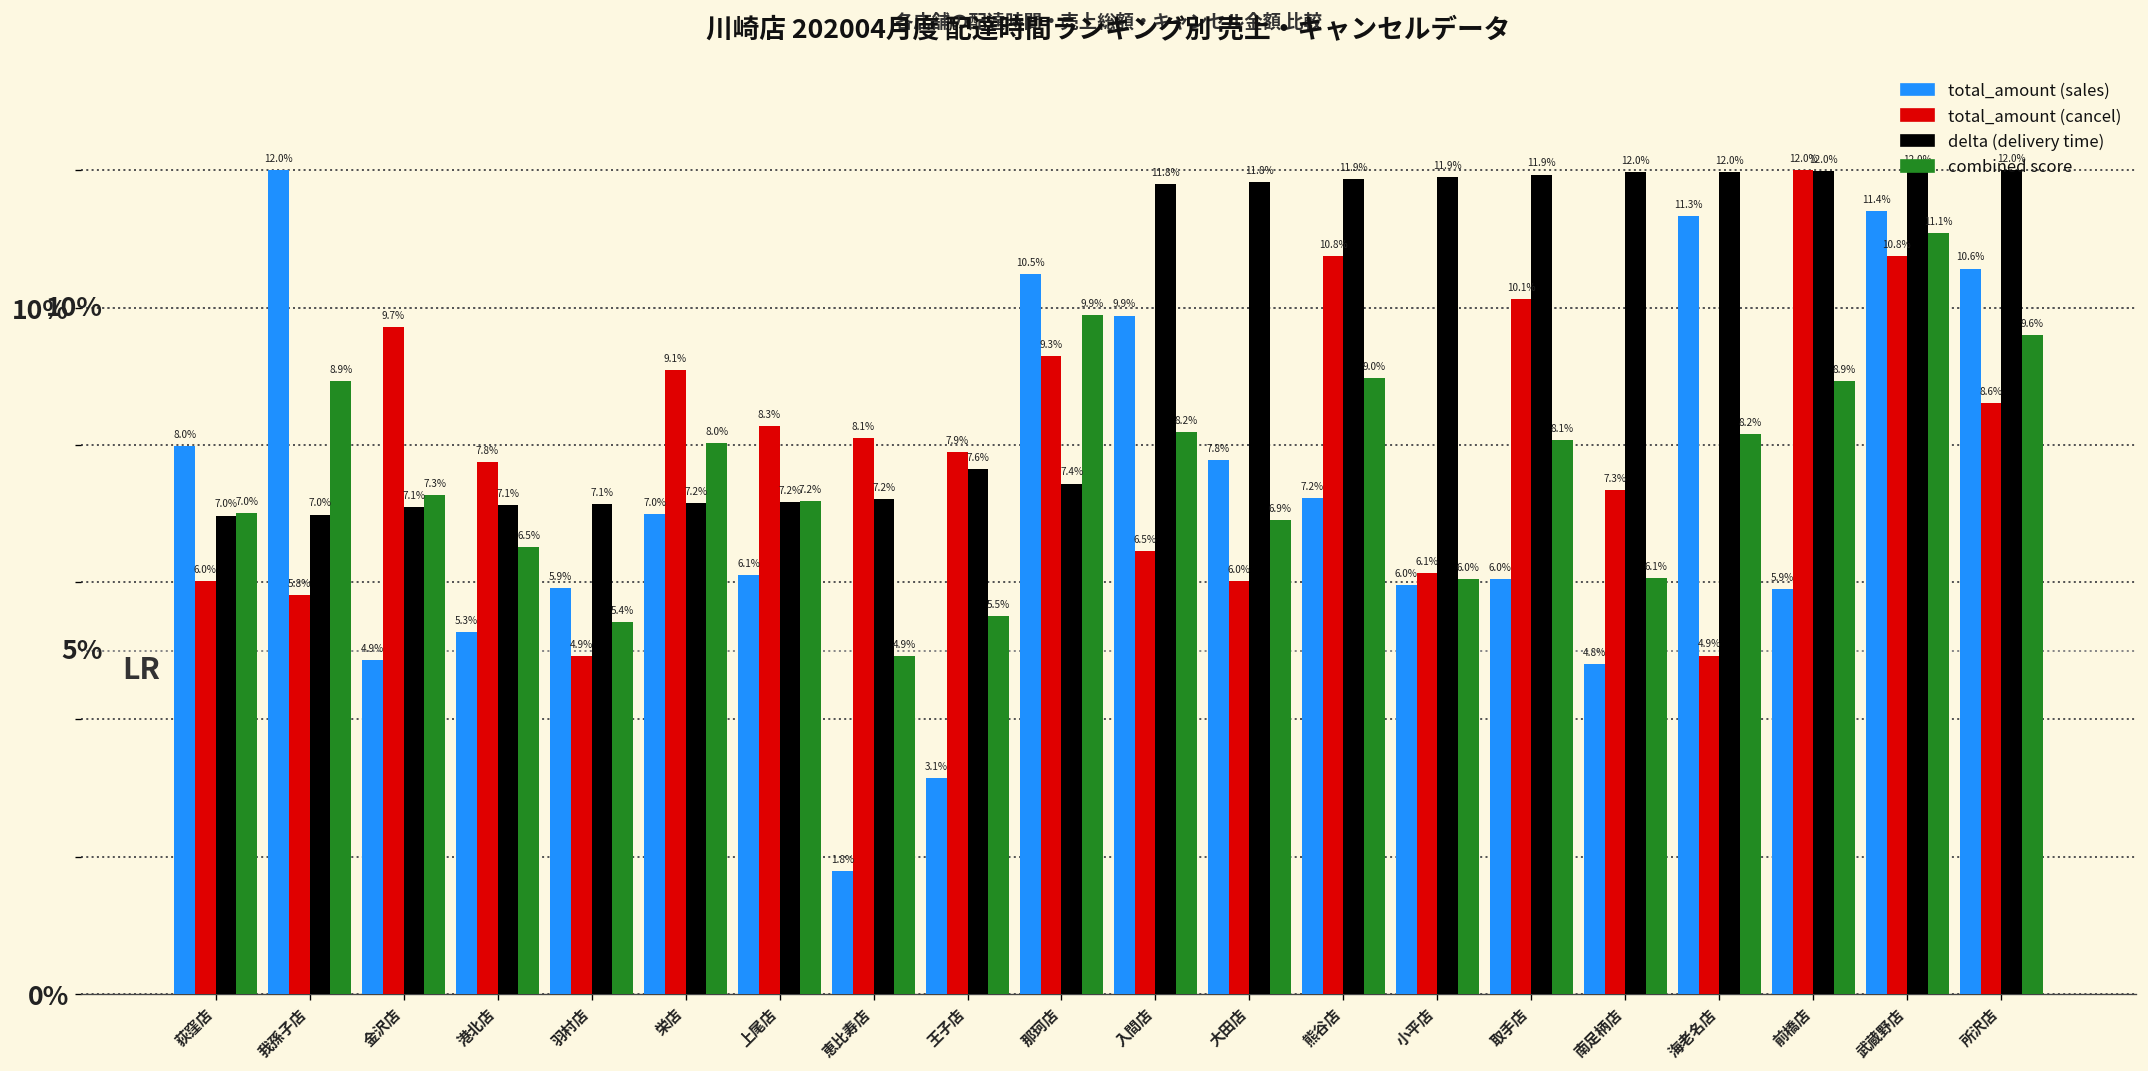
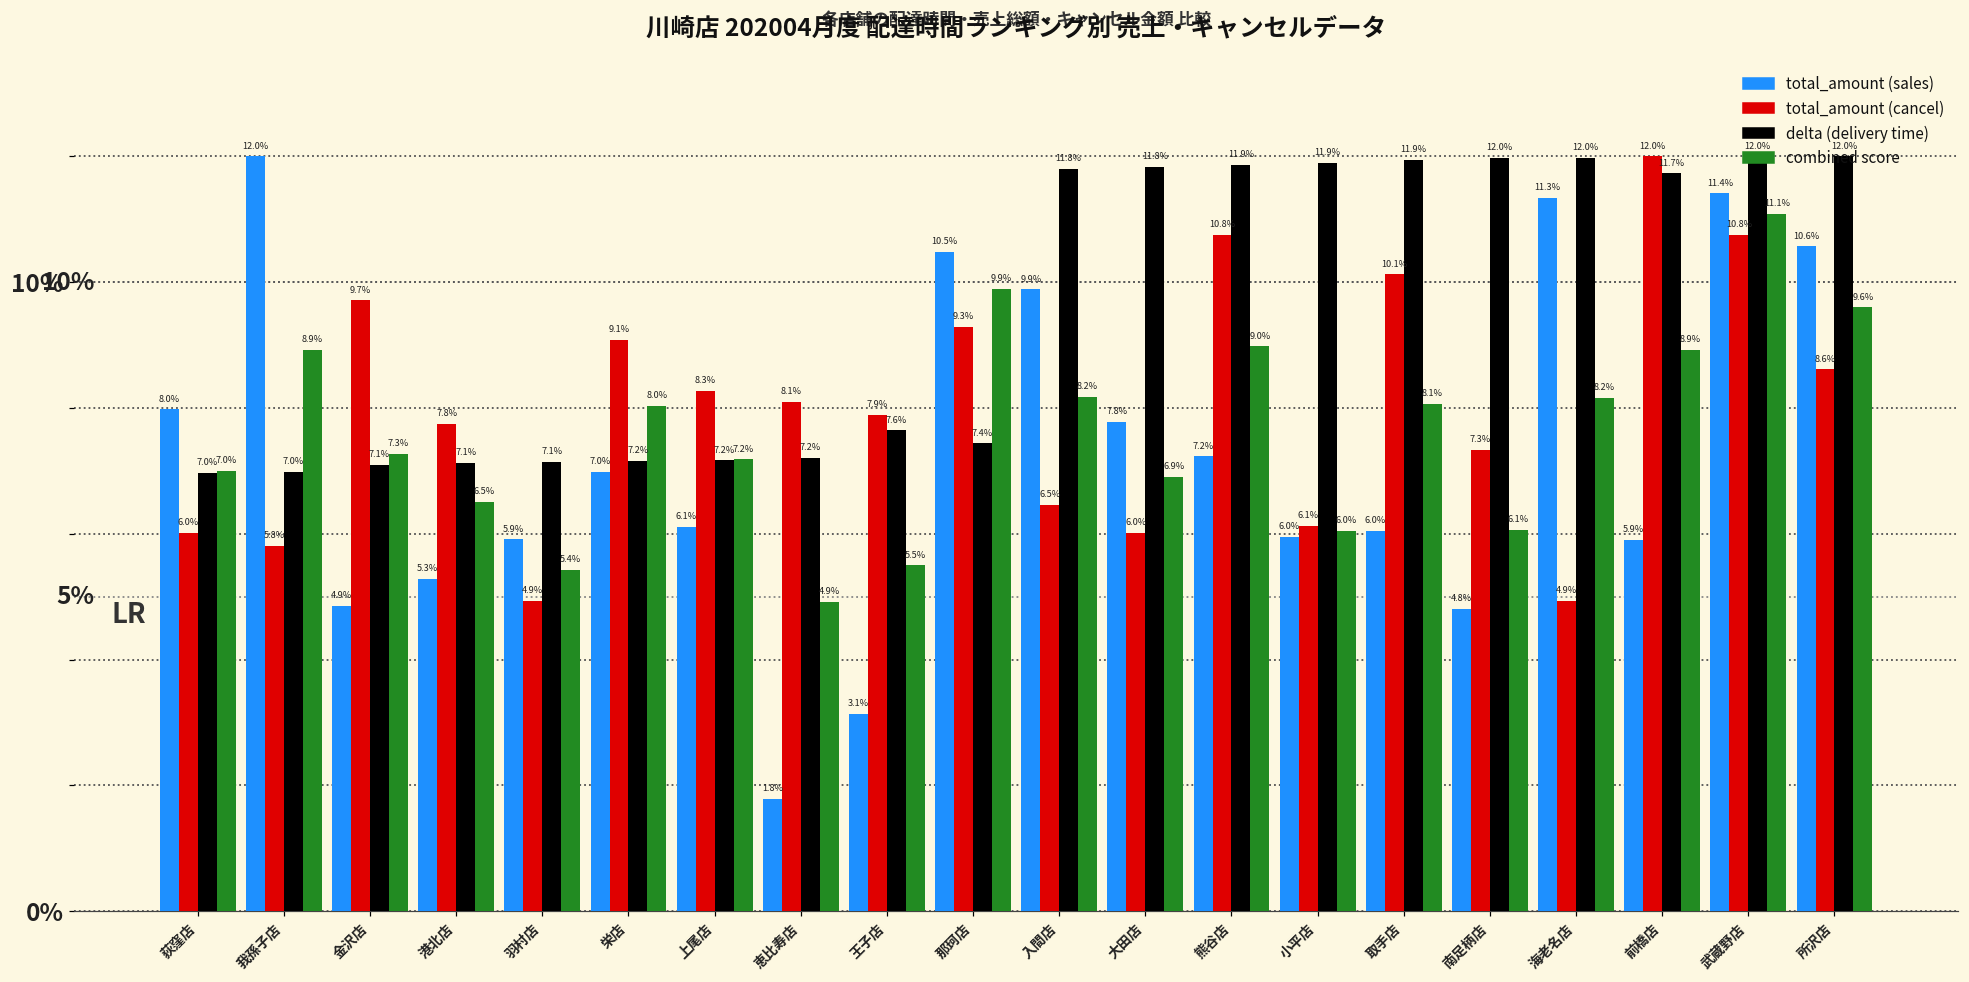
  {
    "total_amount (sales)": {
      "荻窪店": "8.0%",
      "我孫子店": "12.0%",
      "金沢店": "4.9%",
      "港北店": "5.3%",
      "羽村店": "5.9%",
      "栄店": "7.0%",
      "上尾店": "6.1%",
      "恵比寿店": "1.8%",
      "王子店": "3.1%",
      "那珂店": "10.5%",
      "入間店": "9.9%",
      "大田店": "7.8%",
      "熊谷店": "7.2%",
      "小平店": "6.0%",
      "取手店": "6.0%",
      "南足柄店": "4.8%",
      "海老名店": "11.3%",
      "前橋店": "5.9%",
      "武蔵野店": "11.4%",
      "所沢店": "10.6%"
    },
    "total_amount (cancel)": {
      "荻窪店": "6.0%",
      "我孫子店": "5.8%",
      "金沢店": "9.7%",
      "港北店": "7.8%",
      "羽村店": "4.9%",
      "栄店": "9.1%",
      "上尾店": "8.3%",
      "恵比寿店": "8.1%",
      "王子店": "7.9%",
      "那珂店": "9.3%",
      "入間店": "6.5%",
      "大田店": "6.0%",
      "熊谷店": "10.8%",
      "小平店": "6.1%",
      "取手店": "10.1%",
      "南足柄店": "7.3%",
      "海老名店": "4.9%",
      "前橋店": "12.0%",
      "武蔵野店": "10.8%",
      "所沢店": "8.6%"
    },
    "delta (delivery time)": {
      "荻窪店": "7.0%",
      "我孫子店": "7.0%",
      "金沢店": "7.1%",
      "港北店": "7.1%",
      "羽村店": "7.1%",
      "栄店": "7.2%",
      "上尾店": "7.2%",
      "恵比寿店": "7.2%",
      "王子店": "7.6%",
      "那珂店": "7.4%",
      "入間店": "11.8%",
      "大田店": "11.8%",
      "熊谷店": "11.9%",
      "小平店": "11.9%",
      "取手店": "11.9%",
      "南足柄店": "12.0%",
      "海老名店": "12.0%",
-     "前橋店": "12.0%",
+     "前橋店": "11.7%",
      "武蔵野店": "12.0%",
      "所沢店": "12.0%"
    },
    "combined score": {
      "荻窪店": "7.0%",
      "我孫子店": "8.9%",
      "金沢店": "7.3%",
      "港北店": "6.5%",
      "羽村店": "5.4%",
      "栄店": "8.0%",
      "上尾店": "7.2%",
      "恵比寿店": "4.9%",
      "王子店": "5.5%",
      "那珂店": "9.9%",
      "入間店": "8.2%",
      "大田店": "6.9%",
      "熊谷店": "9.0%",
      "小平店": "6.0%",
      "取手店": "8.1%",
      "南足柄店": "6.1%",
      "海老名店": "8.2%",
      "前橋店": "8.9%",
      "武蔵野店": "11.1%",
      "所沢店": "9.6%"
    }
  }
